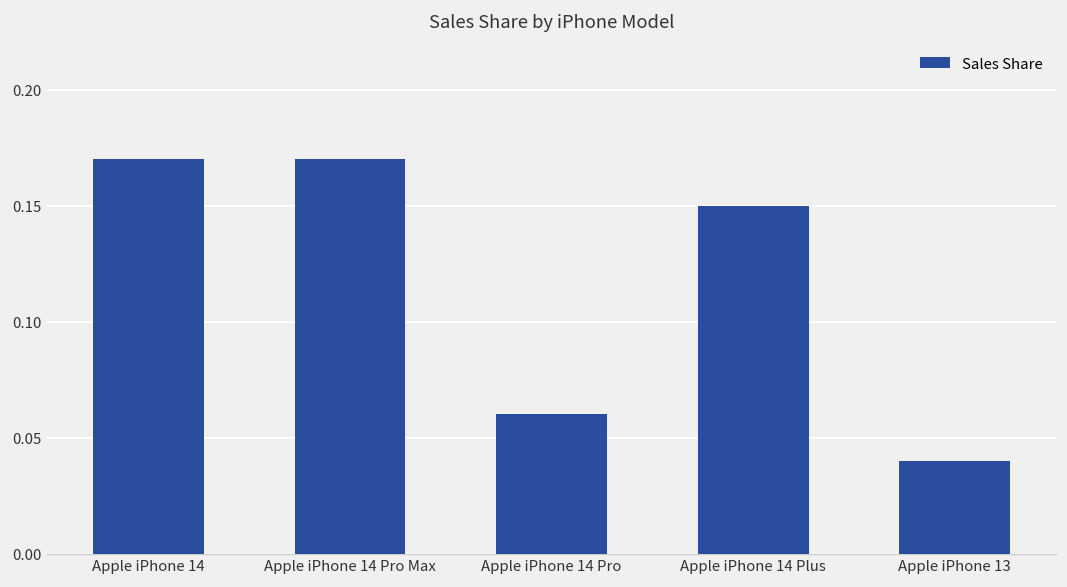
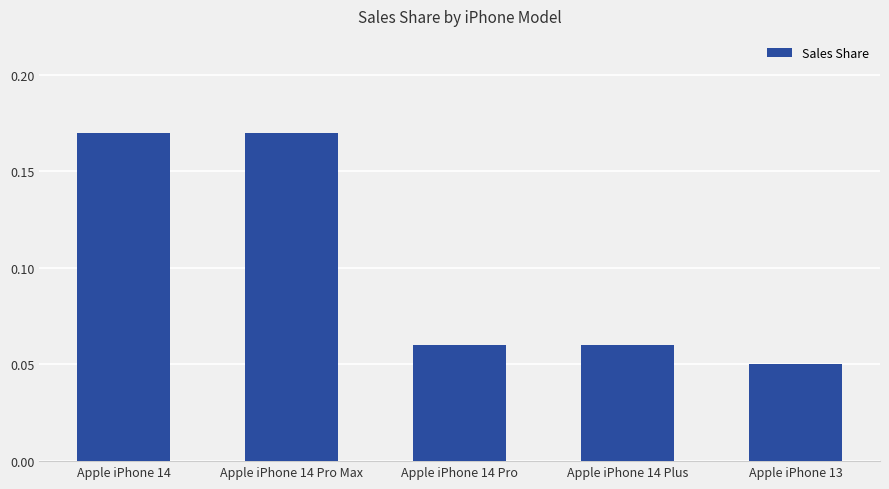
  {
    "Apple iPhone 14": 0.17,
    "Apple iPhone 14 Pro Max": 0.17,
    "Apple iPhone 14 Pro": 0.06,
-   "Apple iPhone 14 Plus": 0.15,
-   "Apple iPhone 13": 0.04
+   "Apple iPhone 14 Plus": 0.06,
+   "Apple iPhone 13": 0.05
  }
